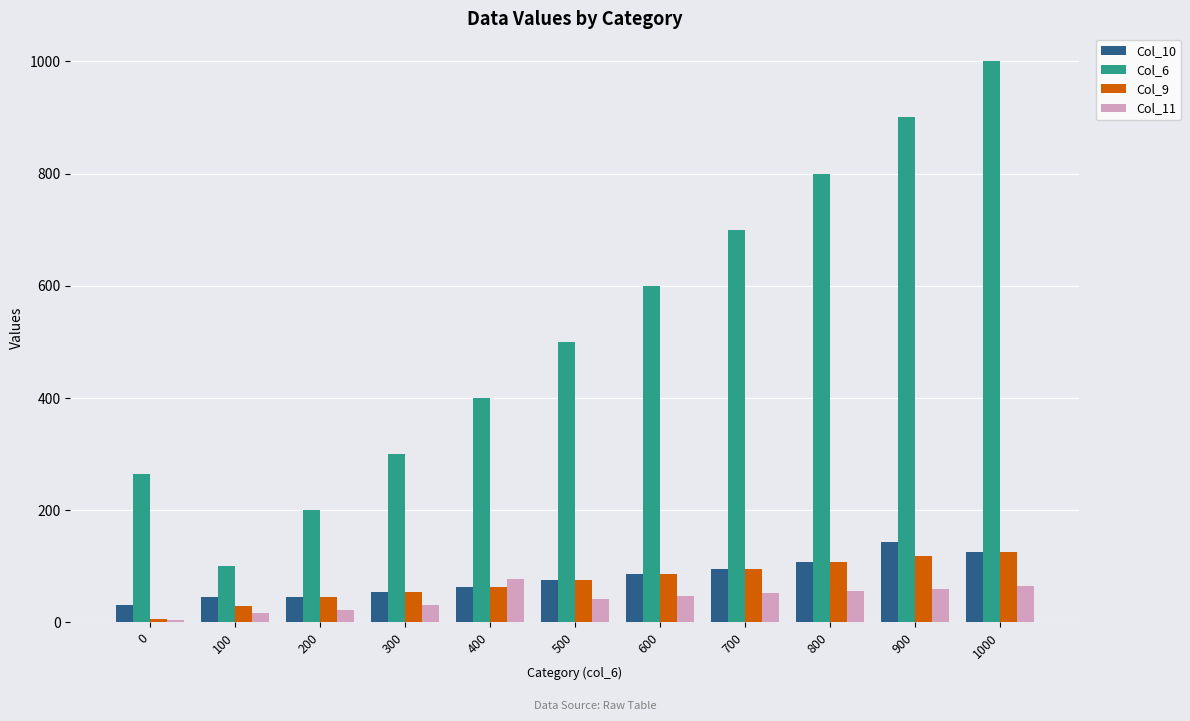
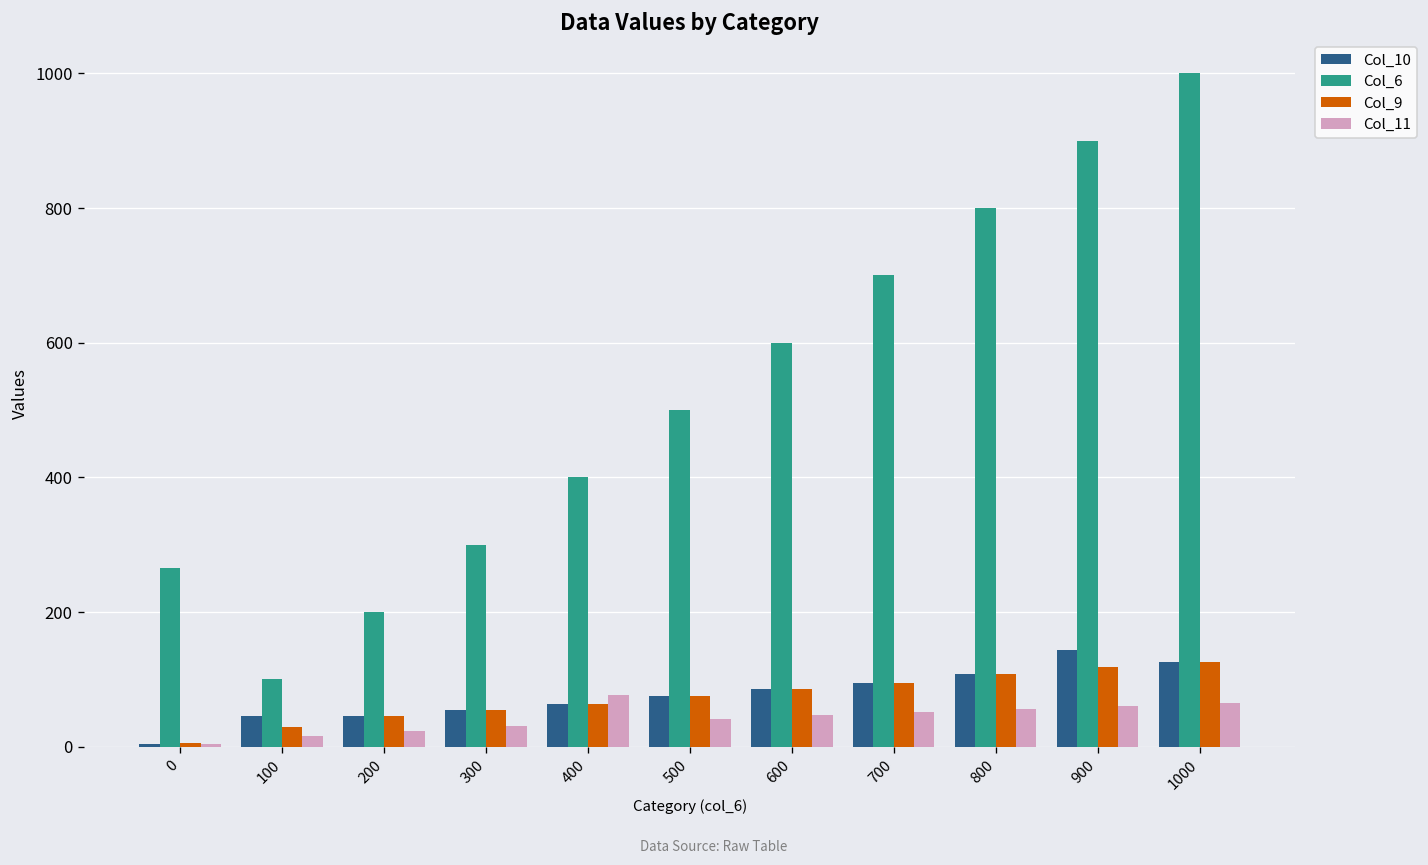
  {
    "Col_10": {
-     "0": 30,
+     "0": 0,
      "100": 50,
      "200": 50,
      "300": 50,
      "400": 60,
      "500": 80,
      "600": 90,
      "700": 90,
      "800": 110,
      "900": 140,
      "1000": 130
    },
    "Col_6": {
      "0": 270,
      "100": 100,
      "200": 200,
      "300": 300,
      "400": 400,
      "500": 500,
      "600": 600,
      "700": 700,
      "800": 800,
      "900": 900,
      "1000": 1000
    },
    "Col_9": {
      "0": 10,
      "100": 30,
      "200": 50,
      "300": 50,
      "400": 60,
      "500": 80,
      "600": 90,
      "700": 90,
      "800": 110,
      "900": 120,
      "1000": 130
    },
    "Col_11": {
      "100": 20,
      "200": 20,
      "300": 30,
      "400": 80,
      "500": 40,
      "600": 50,
      "700": 50,
      "800": 60,
      "900": 60,
      "1000": 60
    }
  }
